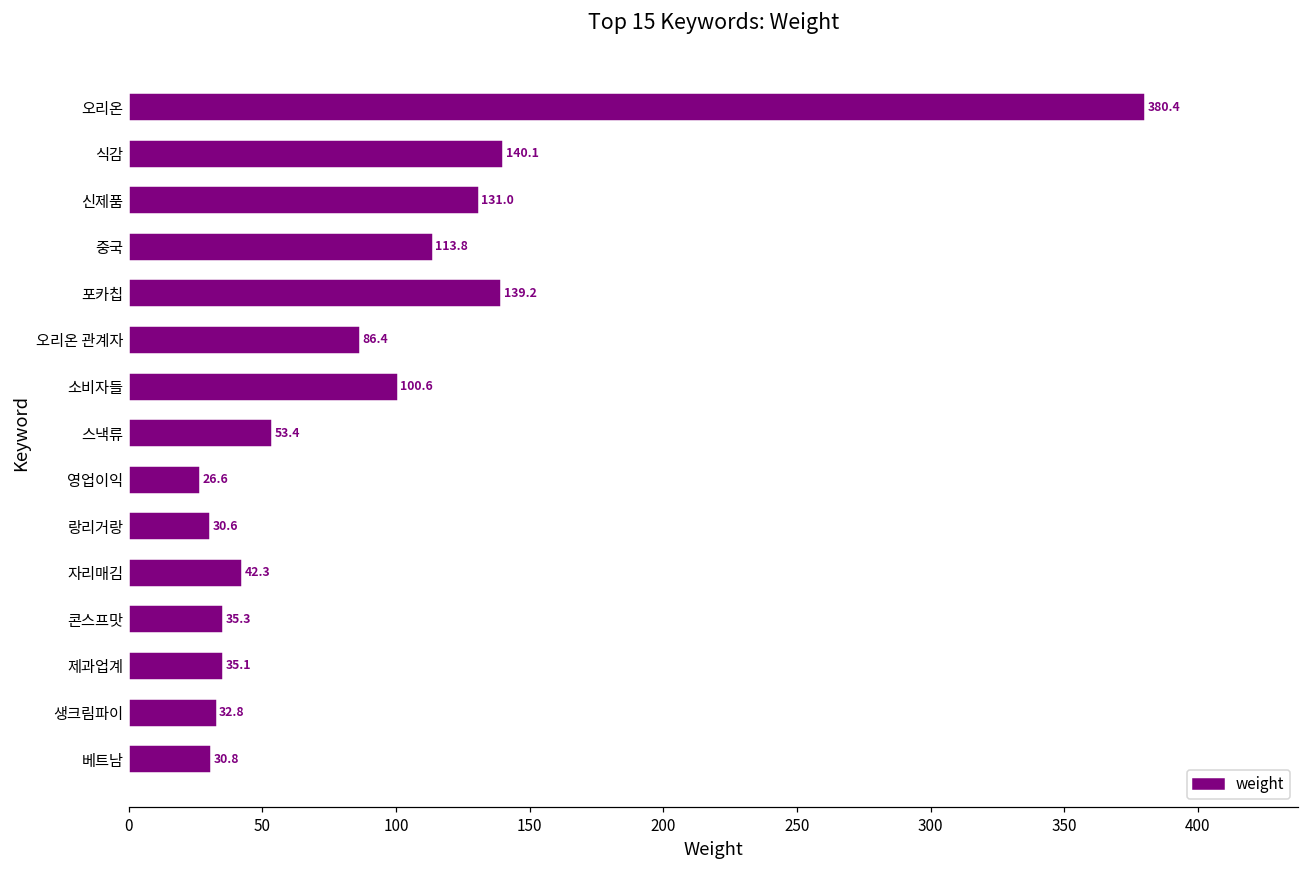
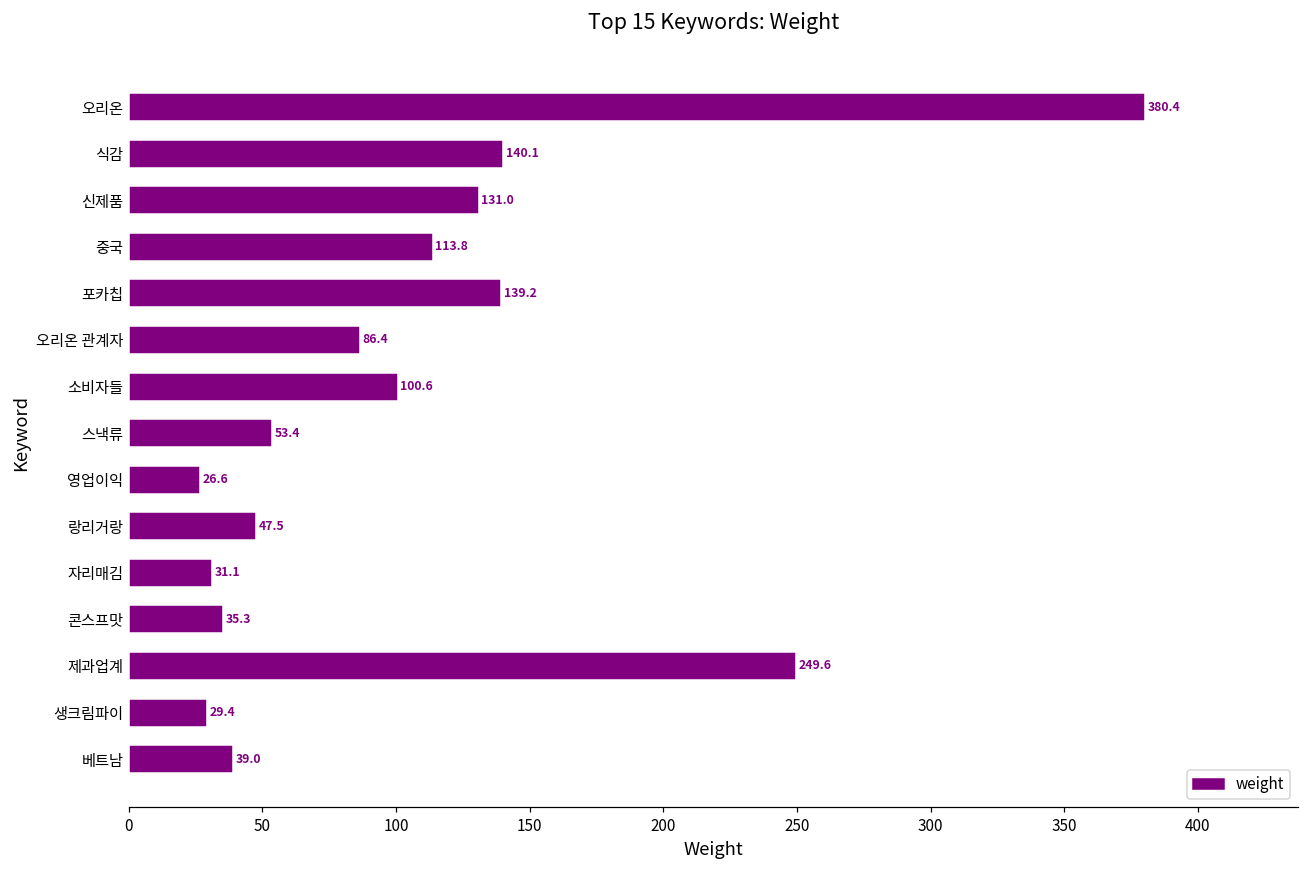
  {
    "오리온": 380.4,
    "식감": 140.1,
    "신제품": 131.0,
    "중국": 113.8,
    "포카칩": 139.2,
    "오리온 관계자": 86.4,
    "소비자들": 100.6,
    "스낵류": 53.4,
    "영업이익": 26.6,
-   "랑리거랑": 30.6,
-   "자리매김": 42.3,
+   "랑리거랑": 47.5,
+   "자리매김": 31.1,
    "콘스프맛": 35.3,
-   "제과업계": 35.1,
-   "생크림파이": 32.8,
-   "베트남": 30.8
+   "제과업계": 249.6,
+   "생크림파이": 29.4,
+   "베트남": 39.0
  }
